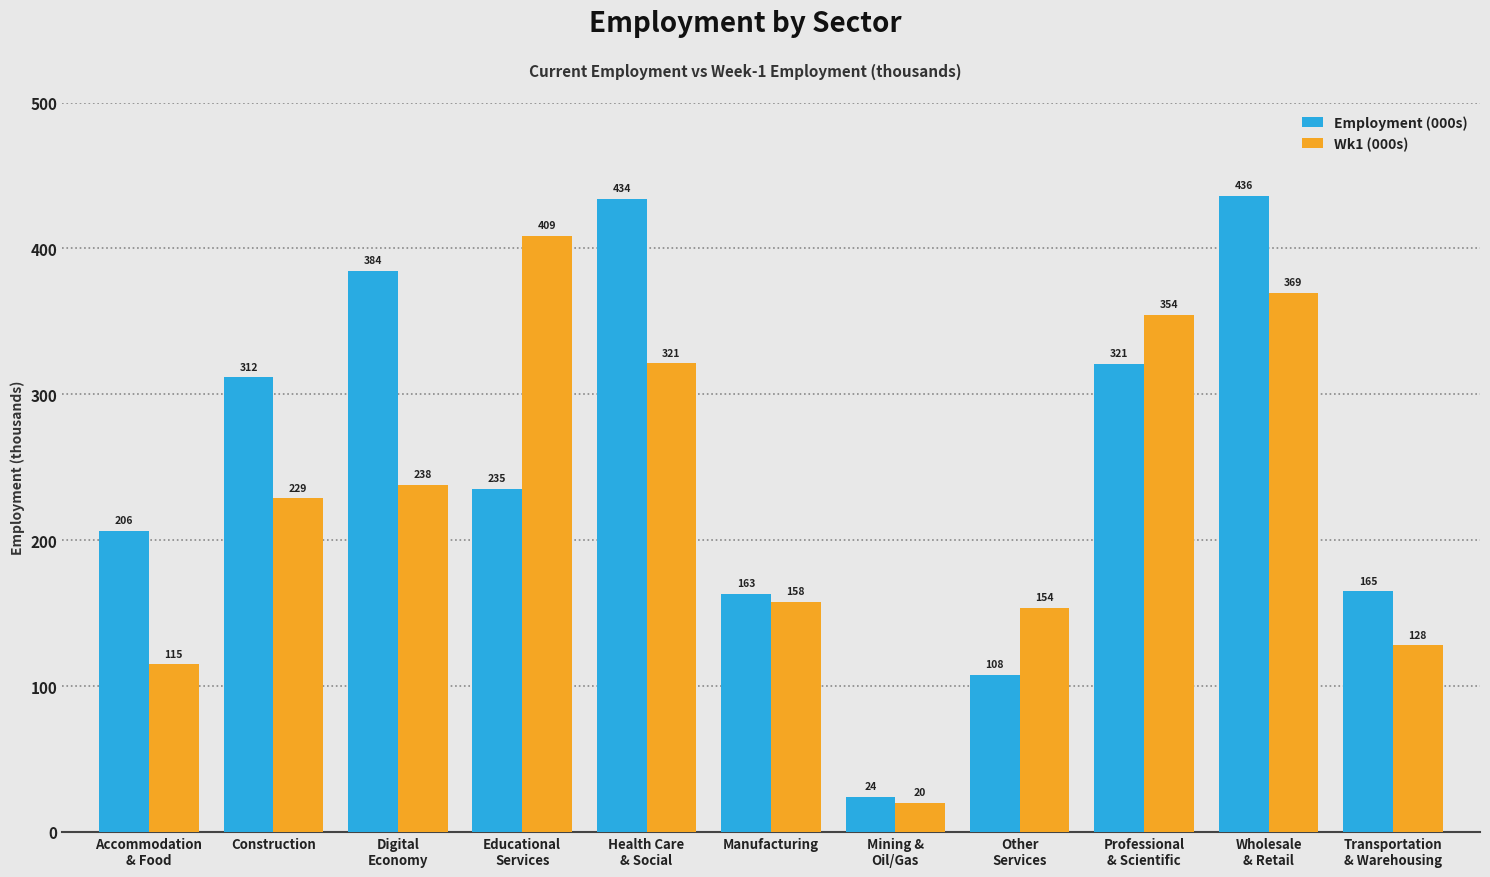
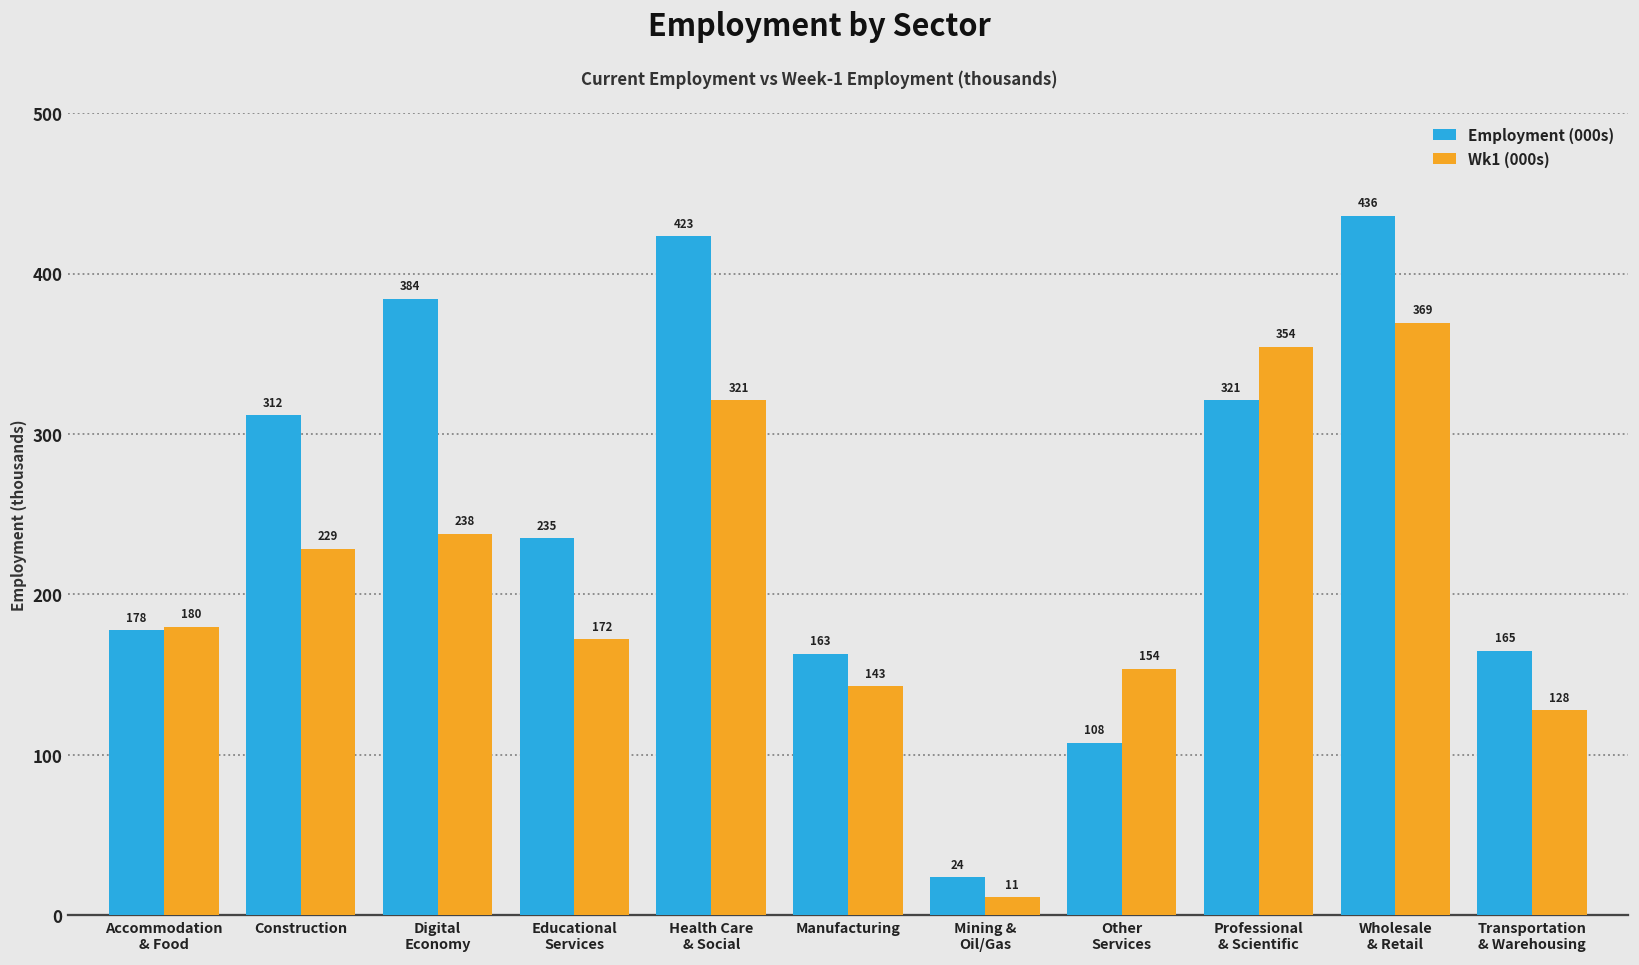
  {
    "Employment (000s)": {
-     "Accommodation & Food": 206,
+     "Accommodation & Food": 178,
      "Construction": 312,
      "Digital Economy": 384,
      "Educational Services": 235,
-     "Health Care & Social": 434,
+     "Health Care & Social": 423,
      "Manufacturing": 163,
      "Mining & Oil/Gas": 24,
      "Other Services": 108,
      "Professional & Scientific": 321,
      "Wholesale & Retail": 436,
      "Transportation & Warehousing": 165
    },
    "Wk1 (000s)": {
-     "Accommodation & Food": 115,
+     "Accommodation & Food": 180,
      "Construction": 229,
      "Digital Economy": 238,
-     "Educational Services": 409,
+     "Educational Services": 172,
      "Health Care & Social": 321,
-     "Manufacturing": 158,
-     "Mining & Oil/Gas": 20,
+     "Manufacturing": 143,
+     "Mining & Oil/Gas": 11,
      "Other Services": 154,
      "Professional & Scientific": 354,
      "Wholesale & Retail": 369,
      "Transportation & Warehousing": 128
    }
  }
